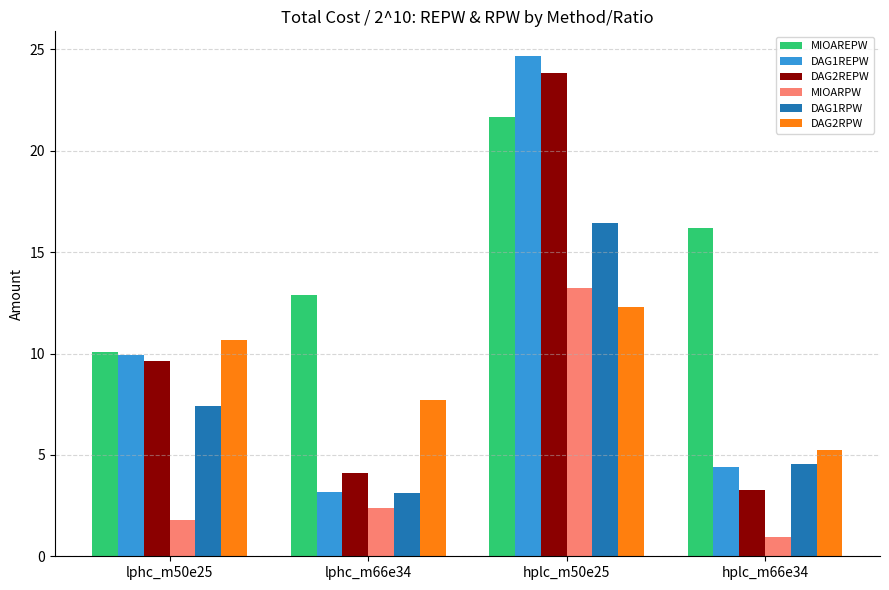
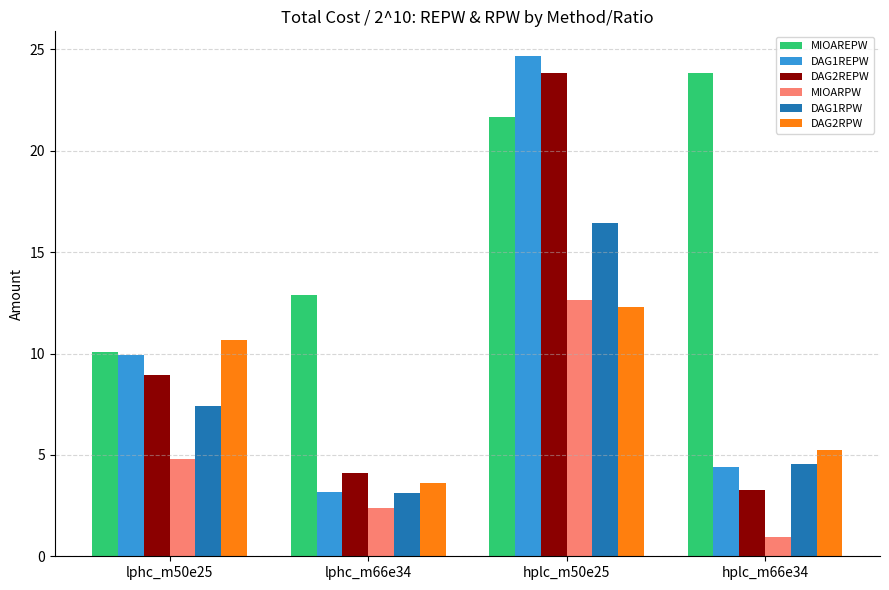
  {
    "MIOAREPW": {
      "lphc_m50e25": 10.1,
      "lphc_m66e34": 12.9,
      "hplc_m50e25": 21.7,
-     "hplc_m66e34": 16.2
+     "hplc_m66e34": 23.8
    },
    "DAG2REPW": {
-     "lphc_m50e25": 9.6,
+     "lphc_m50e25": 8.9,
      "lphc_m66e34": 4.1,
      "hplc_m50e25": 23.8,
      "hplc_m66e34": 3.3
    },
    "MIOARPW": {
-     "lphc_m50e25": 1.8,
+     "lphc_m50e25": 4.8,
      "lphc_m66e34": 2.4,
-     "hplc_m50e25": 13.2,
+     "hplc_m50e25": 12.7,
      "hplc_m66e34": 0.9
    },
    "DAG2RPW": {
      "lphc_m50e25": 10.7,
-     "lphc_m66e34": 7.7,
+     "lphc_m66e34": 3.6,
      "hplc_m50e25": 12.3,
      "hplc_m66e34": 5.2
    }
  }
